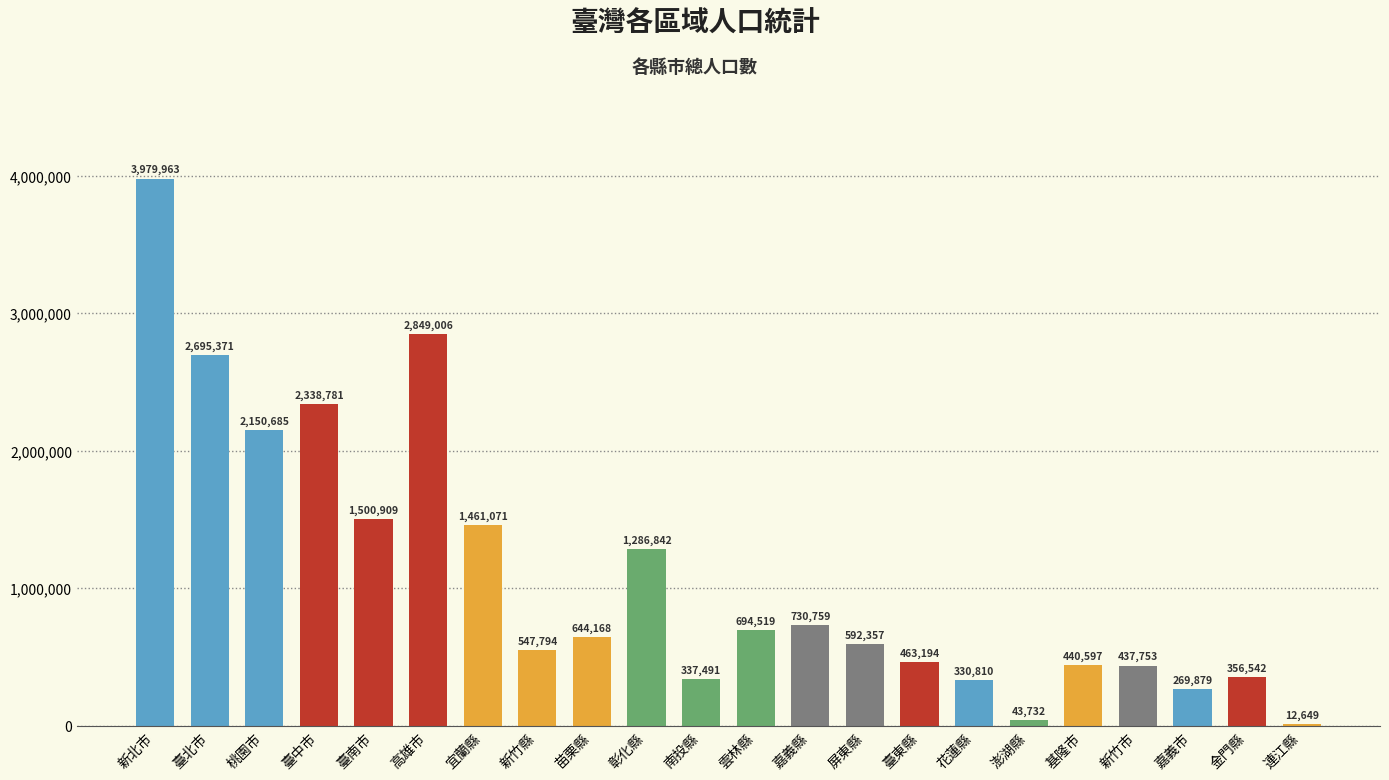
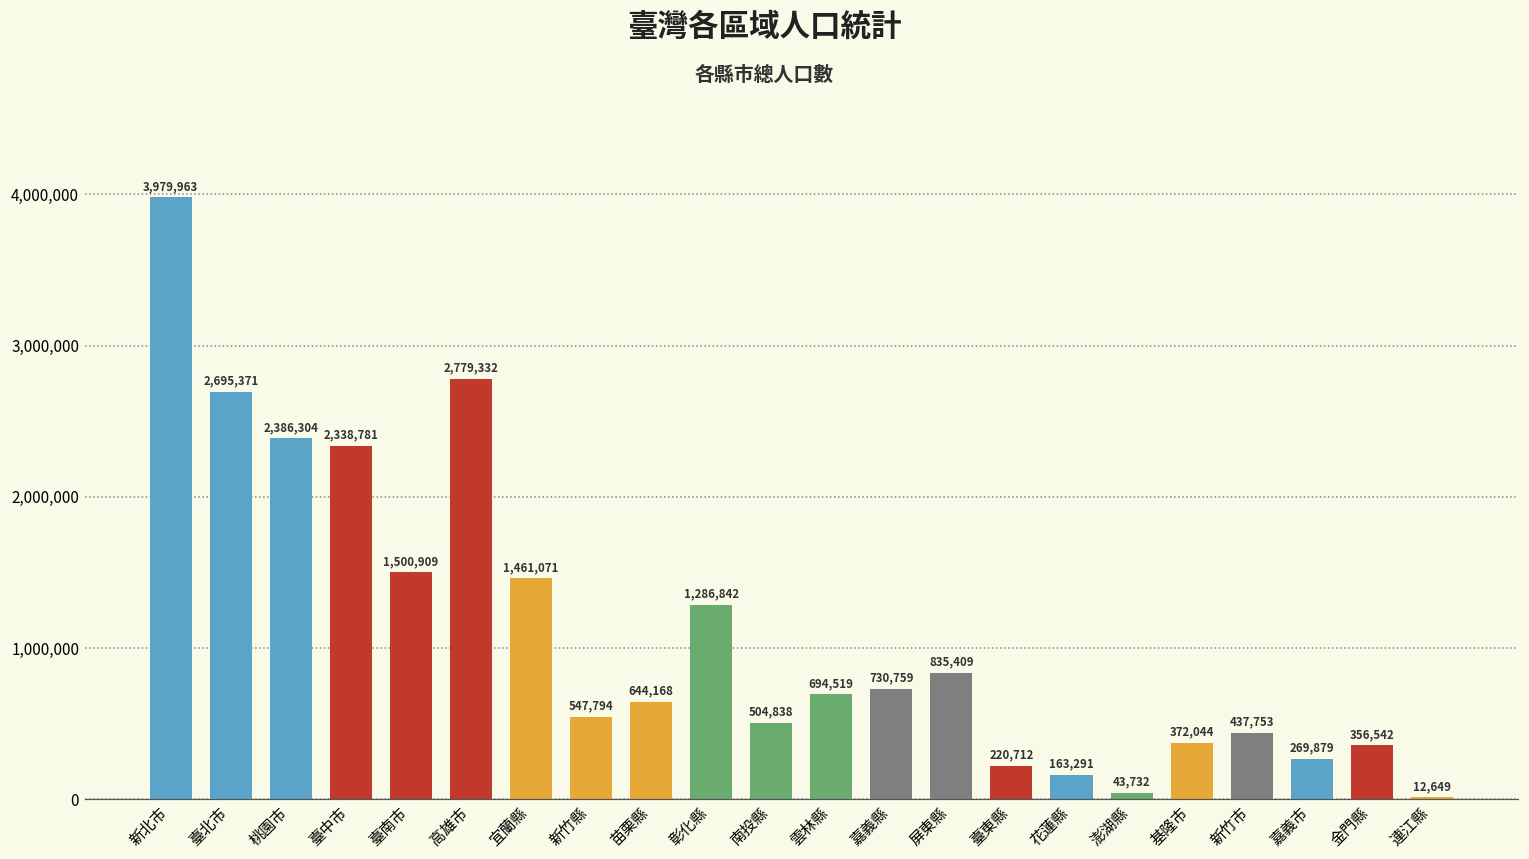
  {
    "新北市": "3,979,963",
    "臺北市": "2,695,371",
-   "桃園市": "2,150,685",
+   "桃園市": "2,386,304",
    "臺中市": "2,338,781",
    "臺南市": "1,500,909",
-   "高雄市": "2,849,006",
+   "高雄市": "2,779,332",
    "宜蘭縣": "1,461,071",
    "新竹縣": "547,794",
    "苗栗縣": "644,168",
    "彰化縣": "1,286,842",
-   "南投縣": "337,491",
+   "南投縣": "504,838",
    "雲林縣": "694,519",
    "嘉義縣": "730,759",
-   "屏東縣": "592,357",
-   "臺東縣": "463,194",
-   "花蓮縣": "330,810",
+   "屏東縣": "835,409",
+   "臺東縣": "220,712",
+   "花蓮縣": "163,291",
    "澎湖縣": "43,732",
-   "基隆市": "440,597",
+   "基隆市": "372,044",
    "新竹市": "437,753",
    "嘉義市": "269,879",
    "金門縣": "356,542",
    "連江縣": "12,649"
  }
